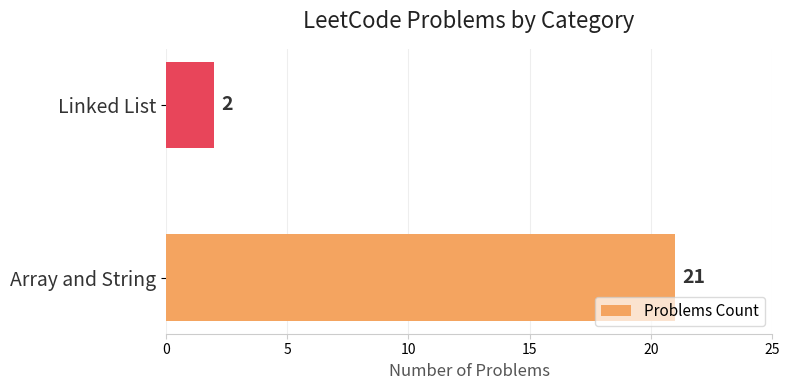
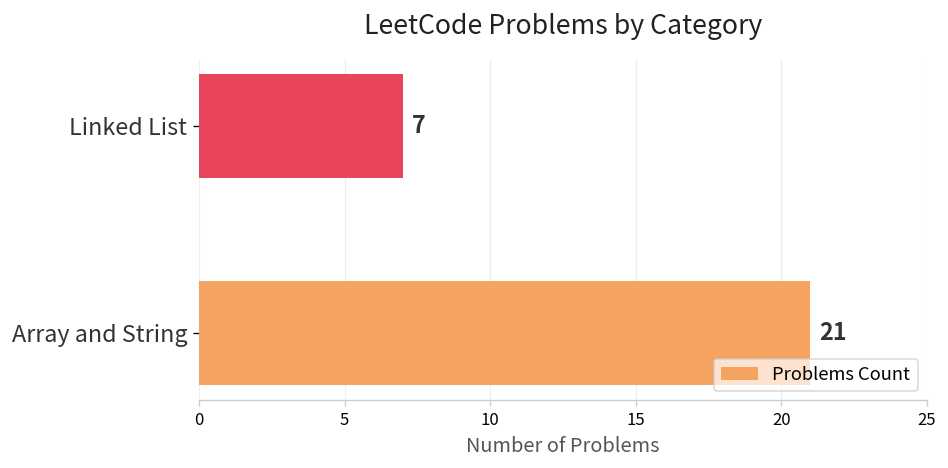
  {
-   "Linked List": 2,
+   "Linked List": 7,
    "Array and String": 21
  }
